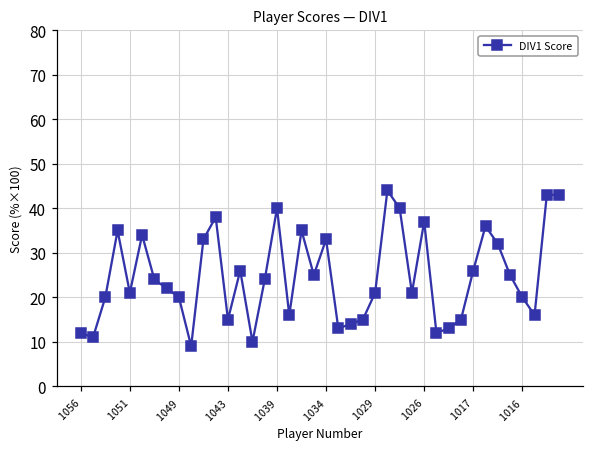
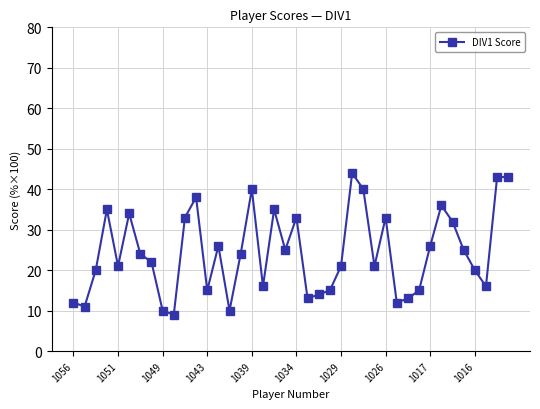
  {
-   "1049": 20,
+   "1049": 10,
    "1043": 15,
    "1039": 40,
    "1034": 33,
    "1029": 21,
-   "1026": 37,
+   "1026": 33,
    "1016": 20
  }
